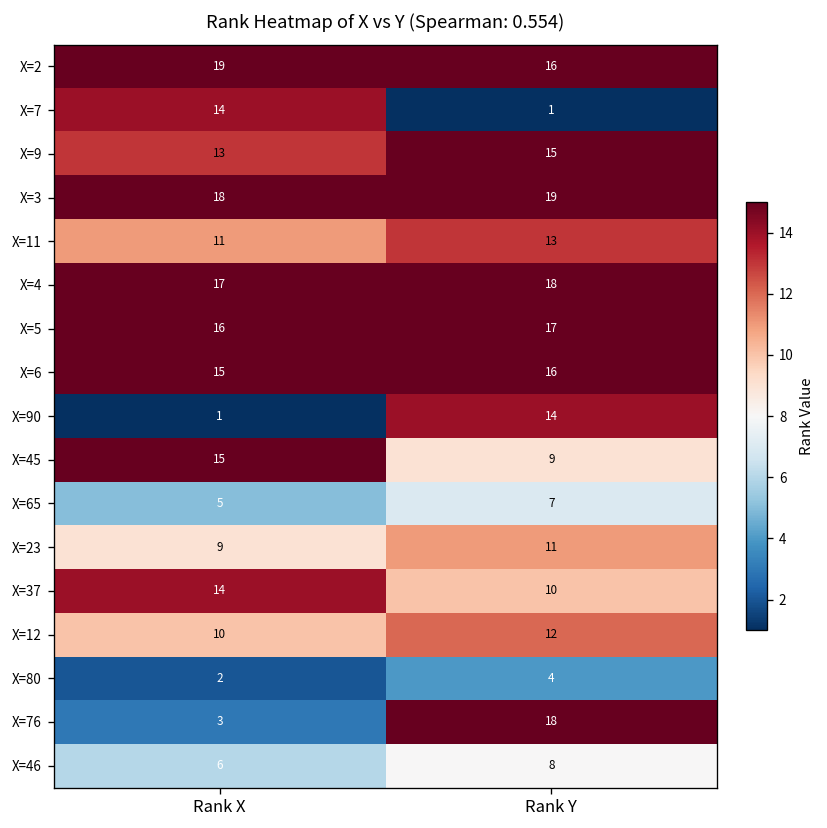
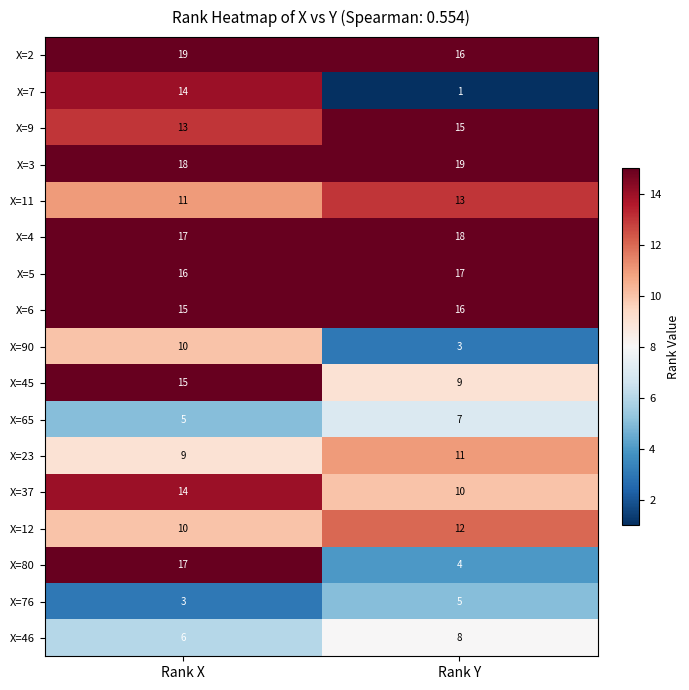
  {
    "X=2": {
      "Rank X": 19,
      "Rank Y": 16
    },
    "X=7": {
      "Rank X": 14,
      "Rank Y": 1
    },
    "X=9": {
      "Rank X": 13,
      "Rank Y": 15
    },
    "X=3": {
      "Rank X": 18,
      "Rank Y": 19
    },
    "X=11": {
      "Rank X": 11,
      "Rank Y": 13
    },
    "X=4": {
      "Rank X": 17,
      "Rank Y": 18
    },
    "X=5": {
      "Rank X": 16,
      "Rank Y": 17
    },
    "X=6": {
      "Rank X": 15,
      "Rank Y": 16
    },
    "X=90": {
-     "Rank X": 1,
-     "Rank Y": 14
+     "Rank X": 10,
+     "Rank Y": 3
    },
    "X=45": {
      "Rank X": 15,
      "Rank Y": 9
    },
    "X=65": {
      "Rank X": 5,
      "Rank Y": 7
    },
    "X=23": {
      "Rank X": 9,
      "Rank Y": 11
    },
    "X=37": {
      "Rank X": 14,
      "Rank Y": 10
    },
    "X=12": {
      "Rank X": 10,
      "Rank Y": 12
    },
    "X=80": {
-     "Rank X": 2,
+     "Rank X": 17,
      "Rank Y": 4
    },
    "X=76": {
      "Rank X": 3,
-     "Rank Y": 18
+     "Rank Y": 5
    },
    "X=46": {
      "Rank X": 6,
      "Rank Y": 8
    }
  }
